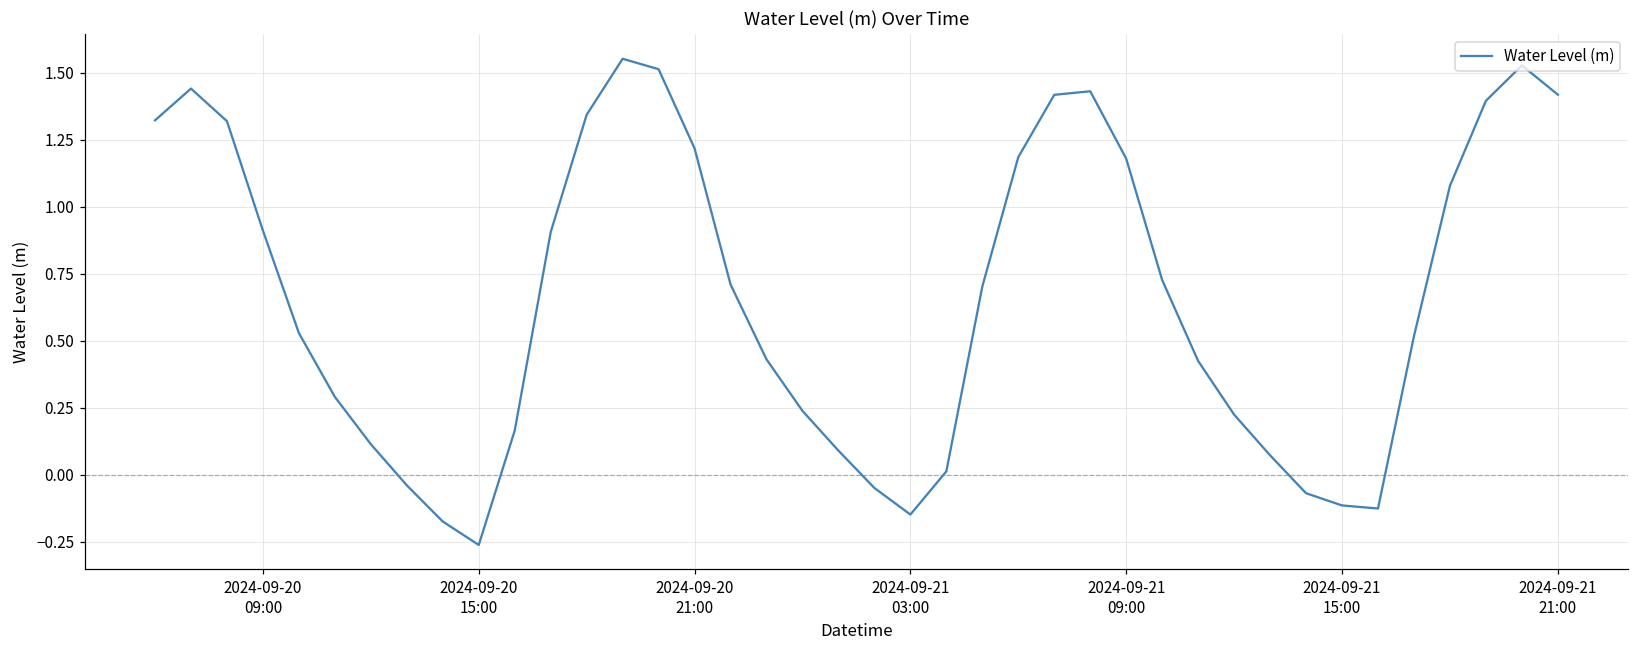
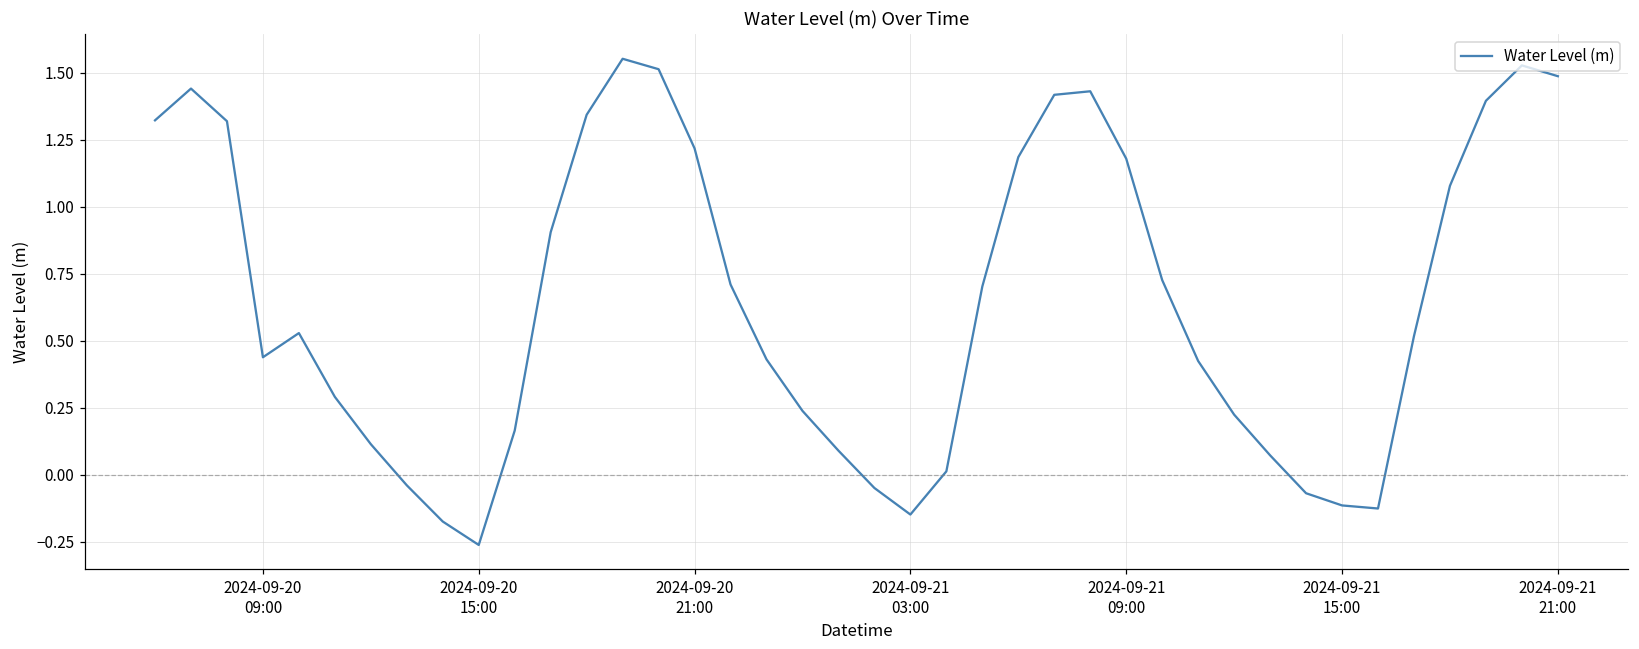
  {
-   "2024-09-20 09:00": 0.91,
+   "2024-09-20 09:00": 0.44,
    "2024-09-20 15:00": -0.26,
    "2024-09-20 21:00": 1.22,
    "2024-09-21 03:00": -0.15,
    "2024-09-21 09:00": 1.18,
    "2024-09-21 15:00": -0.12,
-   "2024-09-21 21:00": 1.42
+   "2024-09-21 21:00": 1.49
  }
